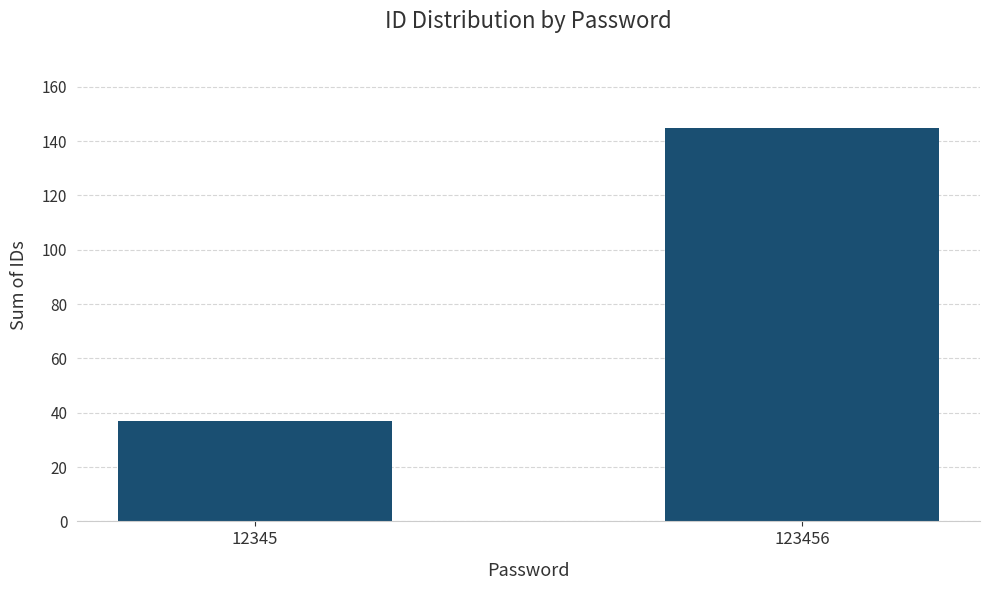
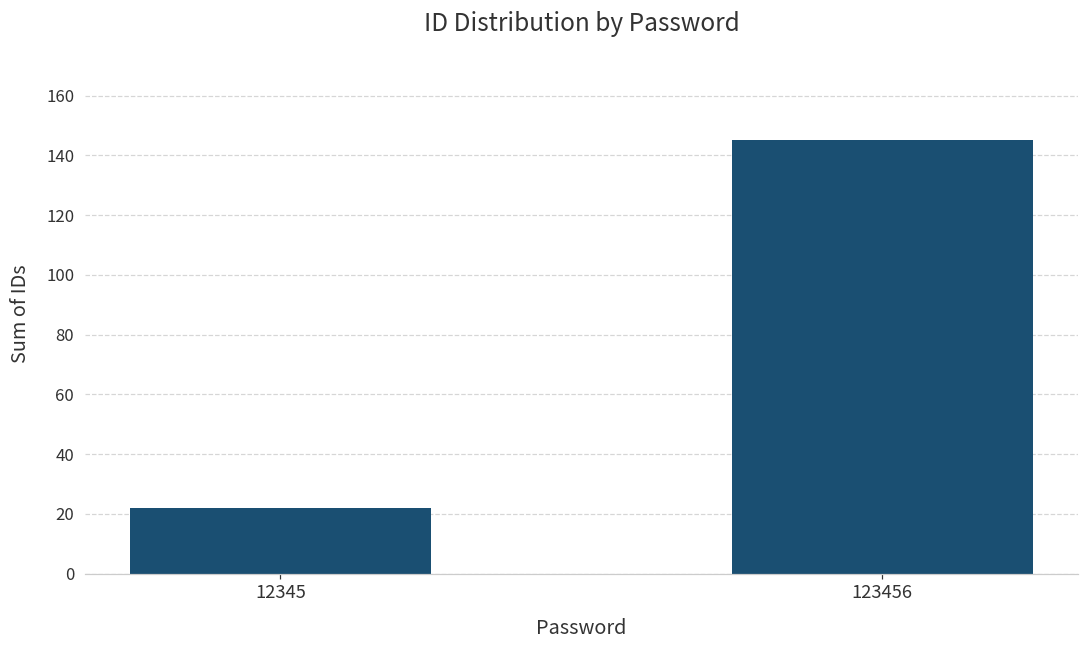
  {
-   "12345": 37,
+   "12345": 22,
    "123456": 145
  }
